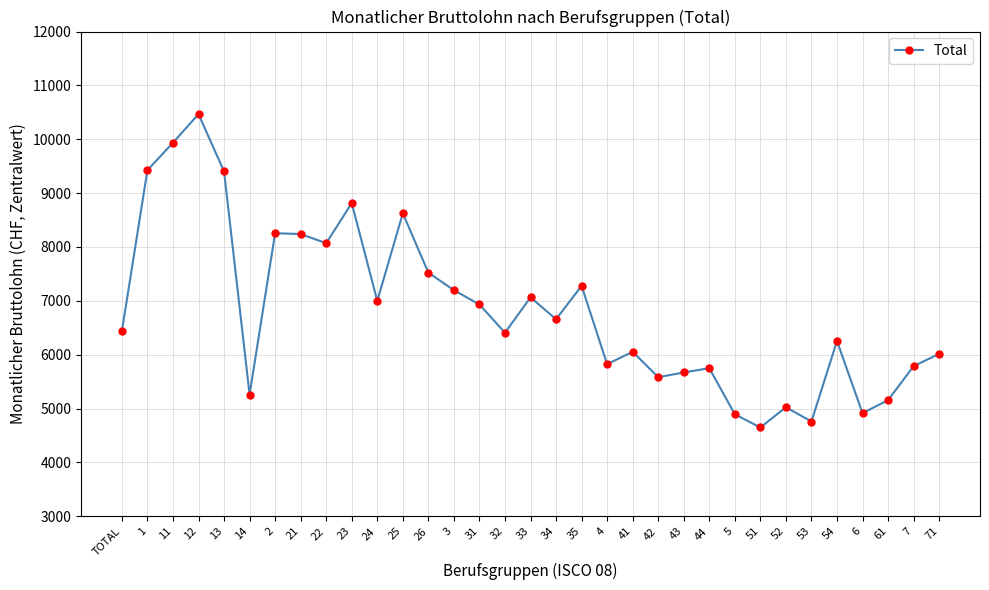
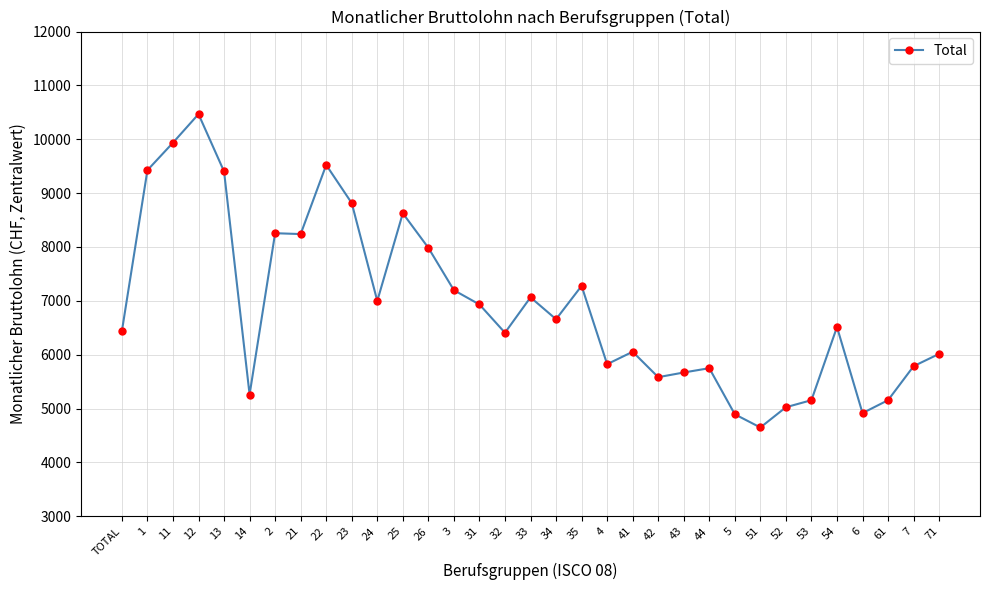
  {
    "TOTAL": 6400,
    "1": 9400,
    "11": 9900,
    "12": 10500,
    "13": 9400,
    "14": 5300,
    "2": 8300,
    "21": 8200,
-   "22": 8100,
+   "22": 9500,
    "23": 8800,
    "24": 7000,
    "25": 8600,
-   "26": 7500,
+   "26": 8000,
    "3": 7200,
    "31": 6900,
    "32": 6400,
    "33": 7100,
    "34": 6700,
    "35": 7300,
    "4": 5800,
    "41": 6100,
    "42": 5600,
    "43": 5700,
    "44": 5800,
    "5": 4900,
    "51": 4600,
    "52": 5000,
-   "53": 4800,
-   "54": 6300,
+   "53": 5200,
+   "54": 6500,
    "6": 4900,
    "61": 5200,
    "7": 5800,
    "71": 6000
  }
